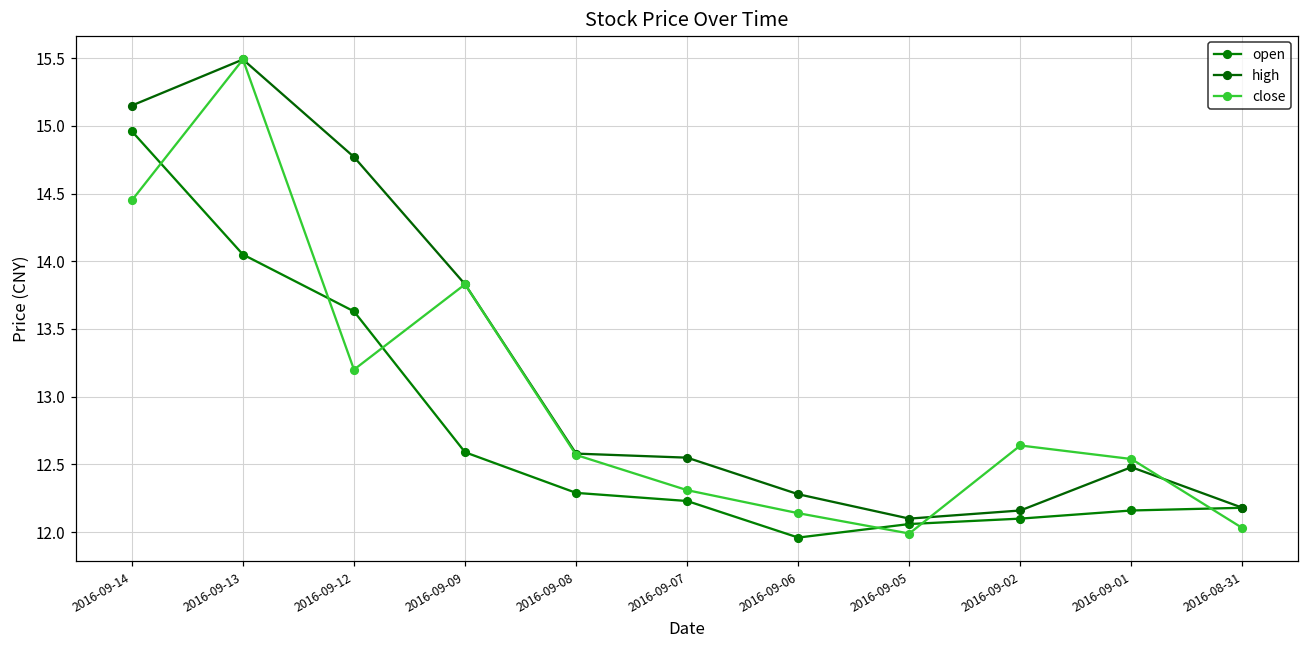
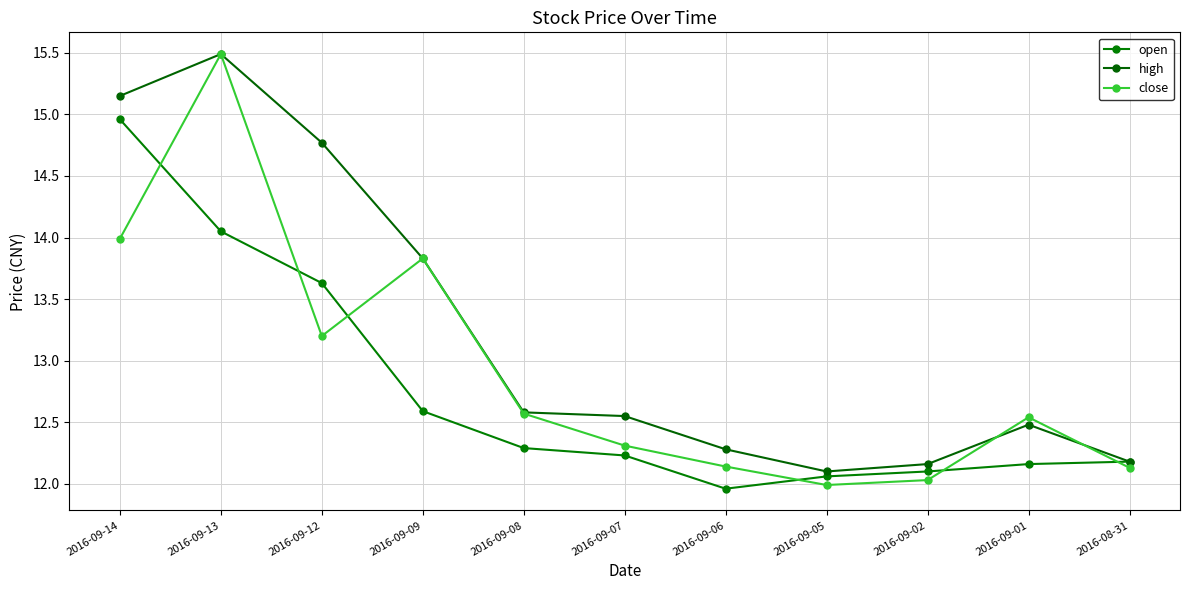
  {
    "close": {
-     "2016-09-14": 14.45,
+     "2016-09-14": 13.99,
      "2016-09-12": 13.20,
      "2016-09-07": 12.31,
      "2016-09-06": 12.14,
      "2016-09-05": 11.99,
-     "2016-09-02": 12.64,
+     "2016-09-02": 12.03,
      "2016-09-01": 12.54,
-     "2016-08-31": 12.03
+     "2016-08-31": 12.13
    }
  }
